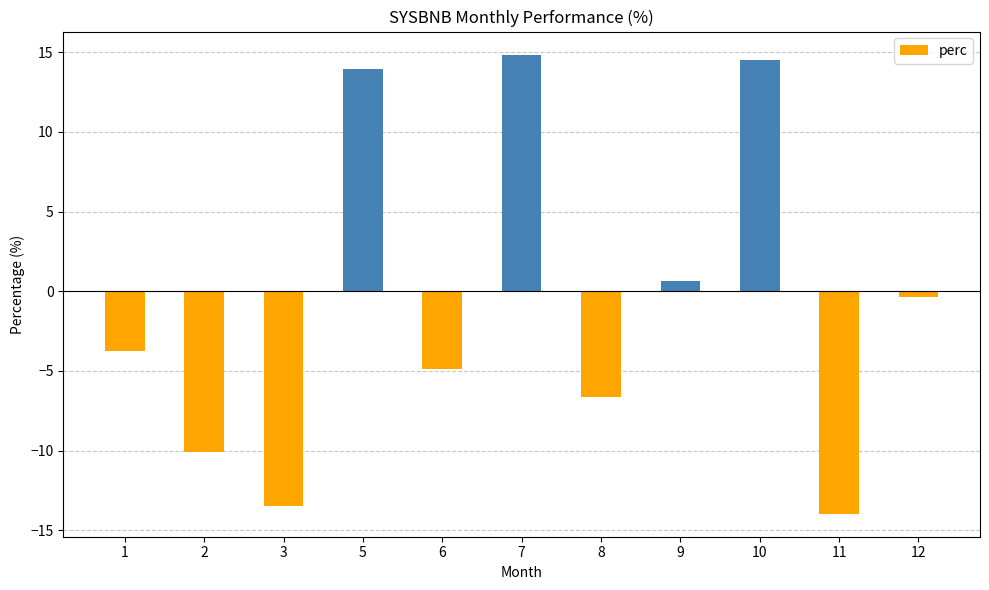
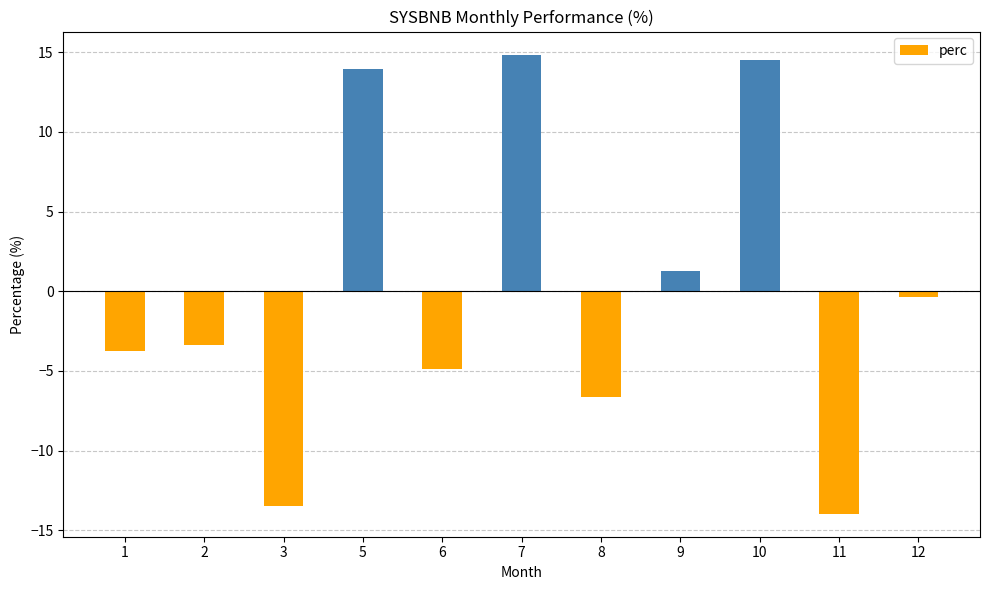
  {
    "1": -3.8,
-   "2": -10.1,
+   "2": -3.4,
    "3": -13.5,
    "5": 13.9,
    "6": -4.9,
    "7": 14.9,
    "8": -6.6,
-   "9": 0.6,
+   "9": 1.2,
    "10": 14.5,
    "11": -14.0,
    "12": -0.3
  }
